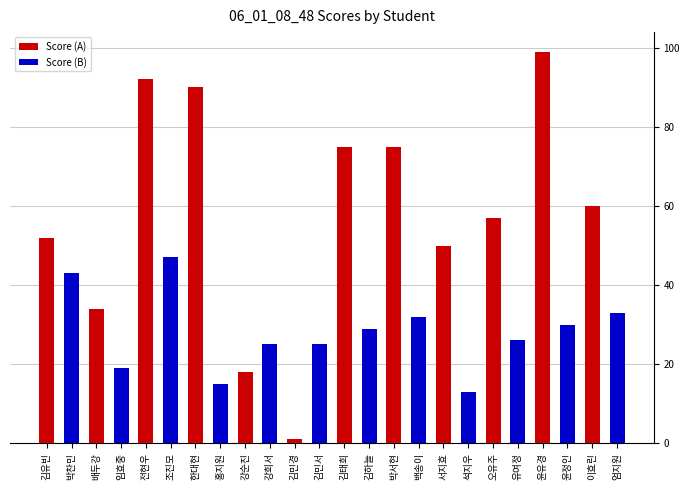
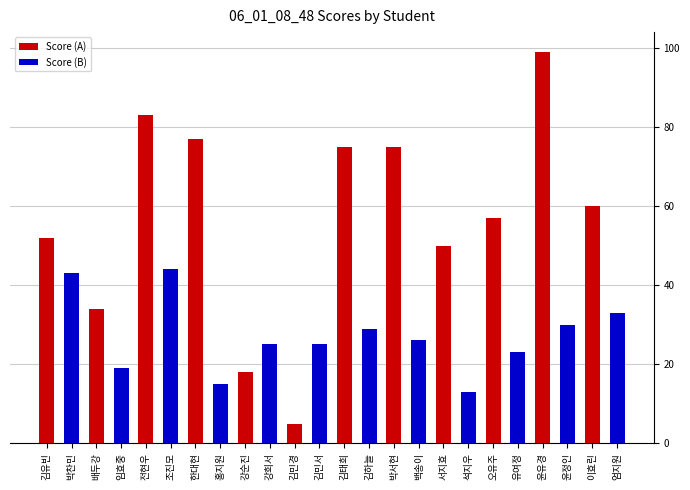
  {
    "Score (A)": {
      "김유빈": 52,
      "배두강": 34,
-     "전현우": 92,
-     "한대현": 90,
+     "전현우": 83,
+     "한대현": 77,
      "강순진": 18,
-     "김민경": 1,
+     "김민경": 5,
      "김태희": 75,
      "박서현": 75,
      "서지효": 50,
      "오유주": 57,
      "윤유경": 99,
      "이효린": 60
    },
    "Score (B)": {
      "박찬민": 43,
      "임효중": 19,
-     "조진모": 47,
+     "조진모": 44,
      "홍지원": 15,
      "강희서": 25,
      "김민서": 25,
      "김하늘": 29,
-     "백송이": 32,
+     "백송이": 26,
      "석지우": 13,
-     "유여정": 26,
+     "유여정": 23,
      "윤정인": 30,
      "엄지원": 33
    }
  }
